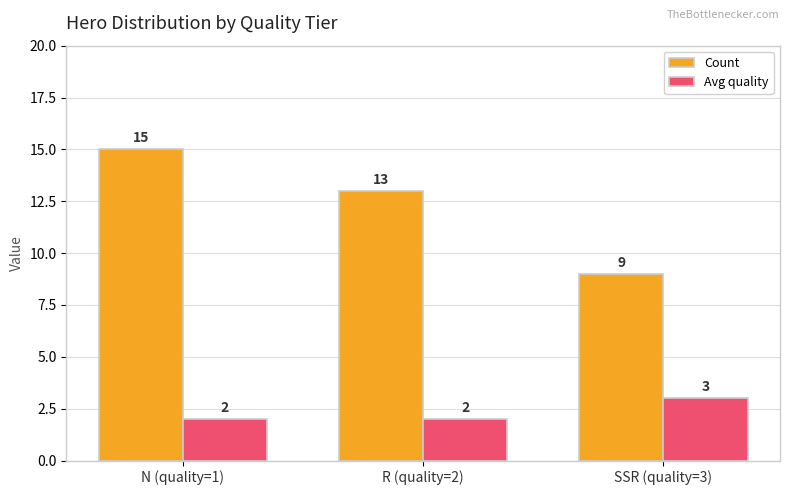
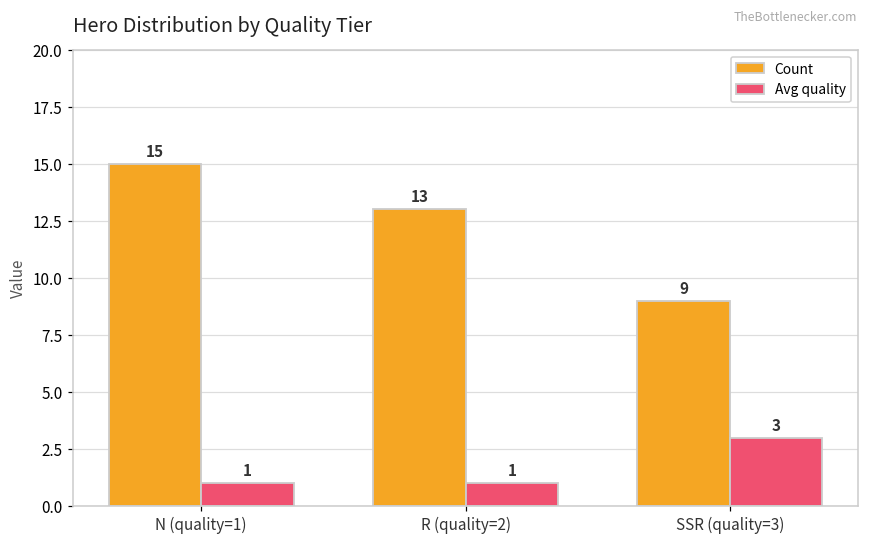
  {
    "Count": {
      "N (quality=1)": 15,
      "R (quality=2)": 13,
      "SSR (quality=3)": 9
    },
    "Avg quality": {
-     "N (quality=1)": 2,
-     "R (quality=2)": 2,
+     "N (quality=1)": 1,
+     "R (quality=2)": 1,
      "SSR (quality=3)": 3
    }
  }
